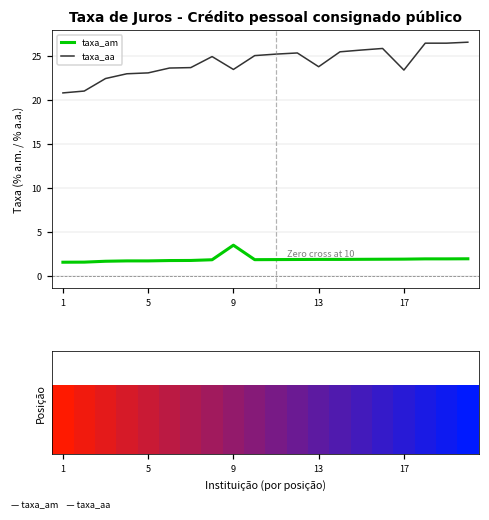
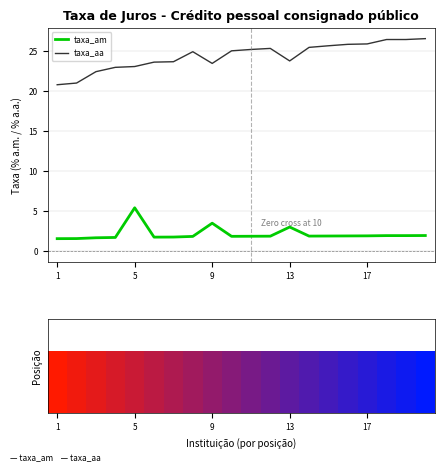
  {
    "Taxa de Juros - Crédito pessoal consignado público": {
      "taxa_am": {
        "1": 2,
-       "5": 2,
+       "5": 5,
        "9": 4,
-       "13": 2,
+       "13": 3,
        "17": 2
      },
      "taxa_aa": {
        "1": 21,
        "5": 23,
        "9": 23,
        "13": 24,
-       "17": 23
+       "17": 26
      }
    }
  }
